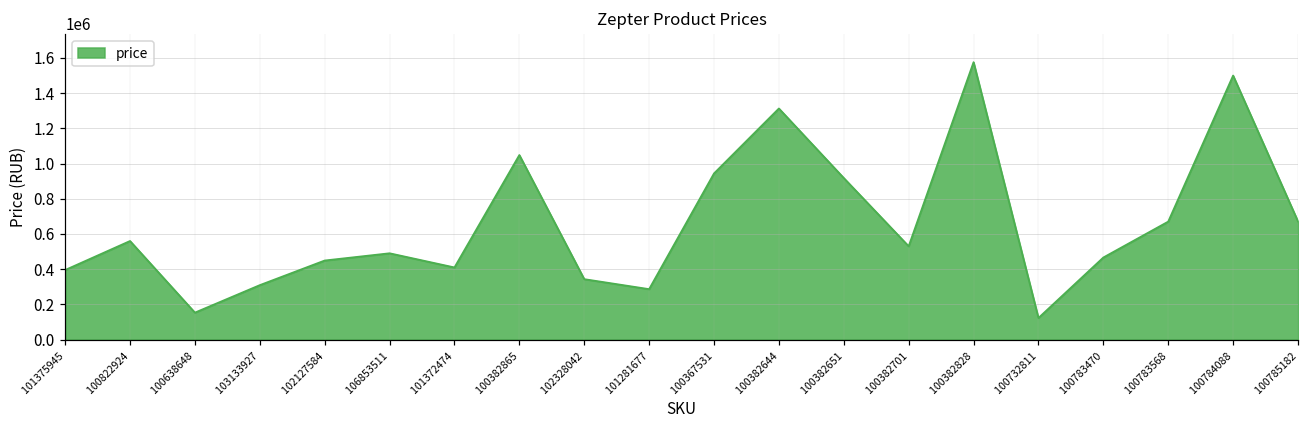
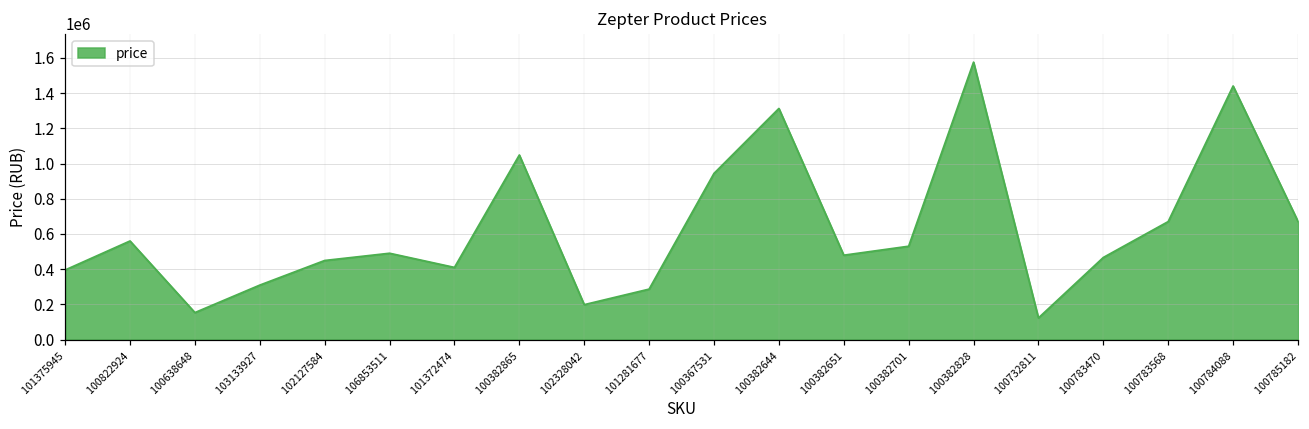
  {
    "101375945": 390000,
    "100822924": 560000,
    "100638648": 150000,
    "103133927": 310000,
    "102127584": 450000,
    "106853511": 490000,
    "101372474": 410000,
    "100382865": 1050000,
-   "102328042": 340000,
+   "102328042": 200000,
    "101281677": 290000,
    "100367531": 940000,
    "100382644": 1310000,
-   "100382651": 920000,
+   "100382651": 480000,
    "100382701": 530000,
    "100382828": 1580000,
    "100732811": 120000,
    "100783470": 470000,
    "100783568": 670000,
-   "100784088": 1500000,
+   "100784088": 1440000,
    "100785182": 670000
  }
